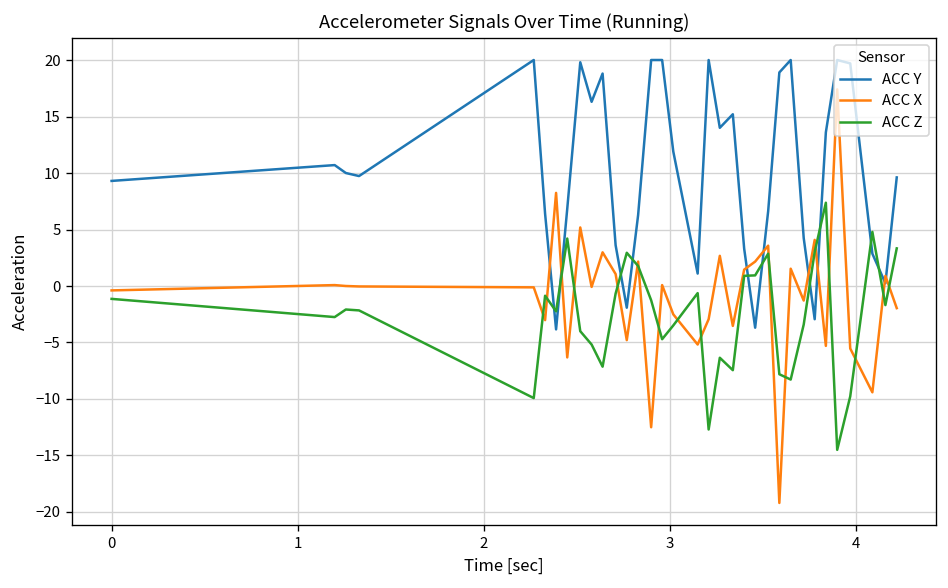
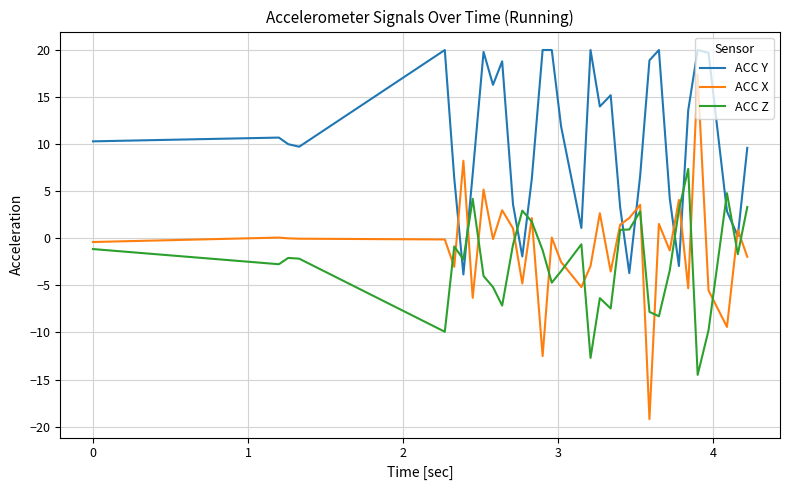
  {
    "ACC Y": {
-     "0": 9
+     "0": 10
    },
    "ACC X": {
      "0": 0
    },
    "ACC Z": {
      "0": -1
    }
  }
